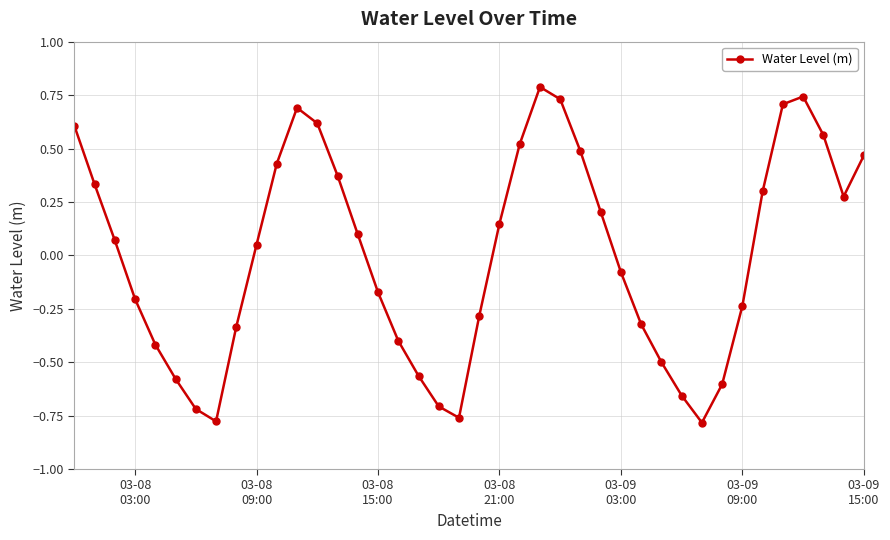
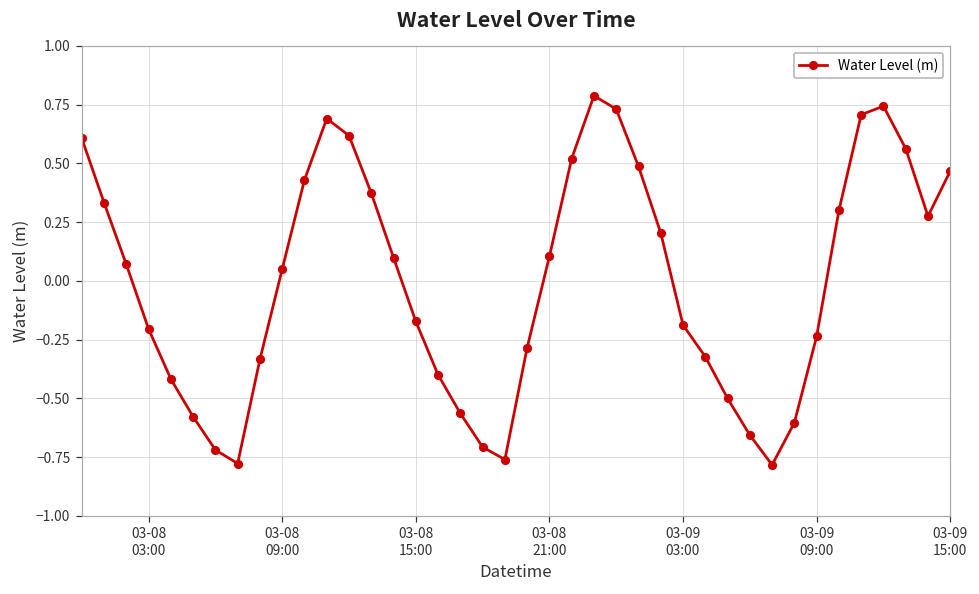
  {
    "03-08 03:00": -0.20,
    "03-08 09:00": 0.05,
    "03-08 15:00": -0.17,
-   "03-08 21:00": 0.15,
-   "03-09 03:00": -0.08,
+   "03-08 21:00": 0.10,
+   "03-09 03:00": -0.19,
    "03-09 09:00": -0.24,
    "03-09 15:00": 0.47
  }
